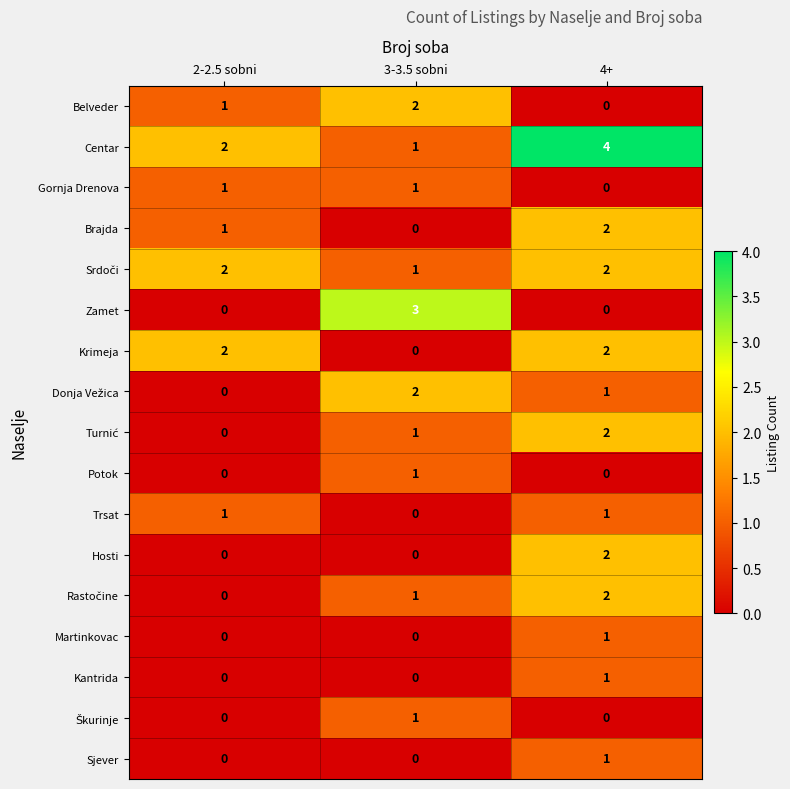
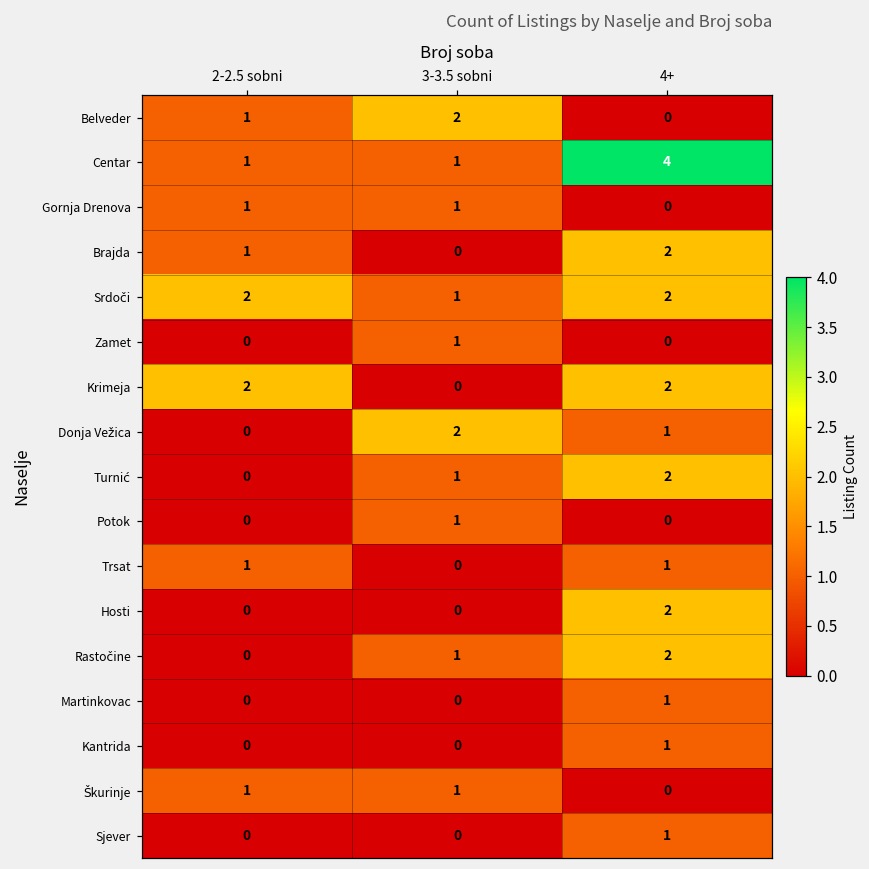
  {
    "Belveder": {
      "2-2.5 sobni": 1,
      "3-3.5 sobni": 2,
      "4+": 0
    },
    "Centar": {
-     "2-2.5 sobni": 2,
+     "2-2.5 sobni": 1,
      "3-3.5 sobni": 1,
      "4+": 4
    },
    "Gornja Drenova": {
      "2-2.5 sobni": 1,
      "3-3.5 sobni": 1,
      "4+": 0
    },
    "Brajda": {
      "2-2.5 sobni": 1,
      "3-3.5 sobni": 0,
      "4+": 2
    },
    "Srdoči": {
      "2-2.5 sobni": 2,
      "3-3.5 sobni": 1,
      "4+": 2
    },
    "Zamet": {
      "2-2.5 sobni": 0,
-     "3-3.5 sobni": 3,
+     "3-3.5 sobni": 1,
      "4+": 0
    },
    "Krimeja": {
      "2-2.5 sobni": 2,
      "3-3.5 sobni": 0,
      "4+": 2
    },
    "Donja Vežica": {
      "2-2.5 sobni": 0,
      "3-3.5 sobni": 2,
      "4+": 1
    },
    "Turnić": {
      "2-2.5 sobni": 0,
      "3-3.5 sobni": 1,
      "4+": 2
    },
    "Potok": {
      "2-2.5 sobni": 0,
      "3-3.5 sobni": 1,
      "4+": 0
    },
    "Trsat": {
      "2-2.5 sobni": 1,
      "3-3.5 sobni": 0,
      "4+": 1
    },
    "Hosti": {
      "2-2.5 sobni": 0,
      "3-3.5 sobni": 0,
      "4+": 2
    },
    "Rastočine": {
      "2-2.5 sobni": 0,
      "3-3.5 sobni": 1,
      "4+": 2
    },
    "Martinkovac": {
      "2-2.5 sobni": 0,
      "3-3.5 sobni": 0,
      "4+": 1
    },
    "Kantrida": {
      "2-2.5 sobni": 0,
      "3-3.5 sobni": 0,
      "4+": 1
    },
    "Škurinje": {
-     "2-2.5 sobni": 0,
+     "2-2.5 sobni": 1,
      "3-3.5 sobni": 1,
      "4+": 0
    },
    "Sjever": {
      "2-2.5 sobni": 0,
      "3-3.5 sobni": 0,
      "4+": 1
    }
  }
